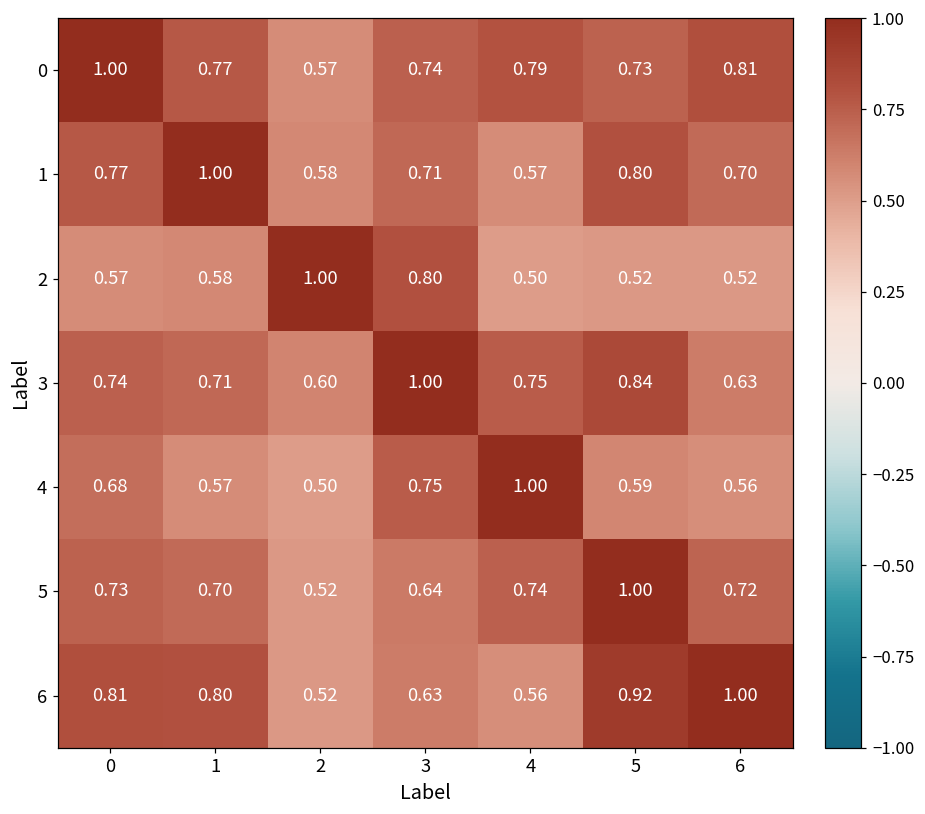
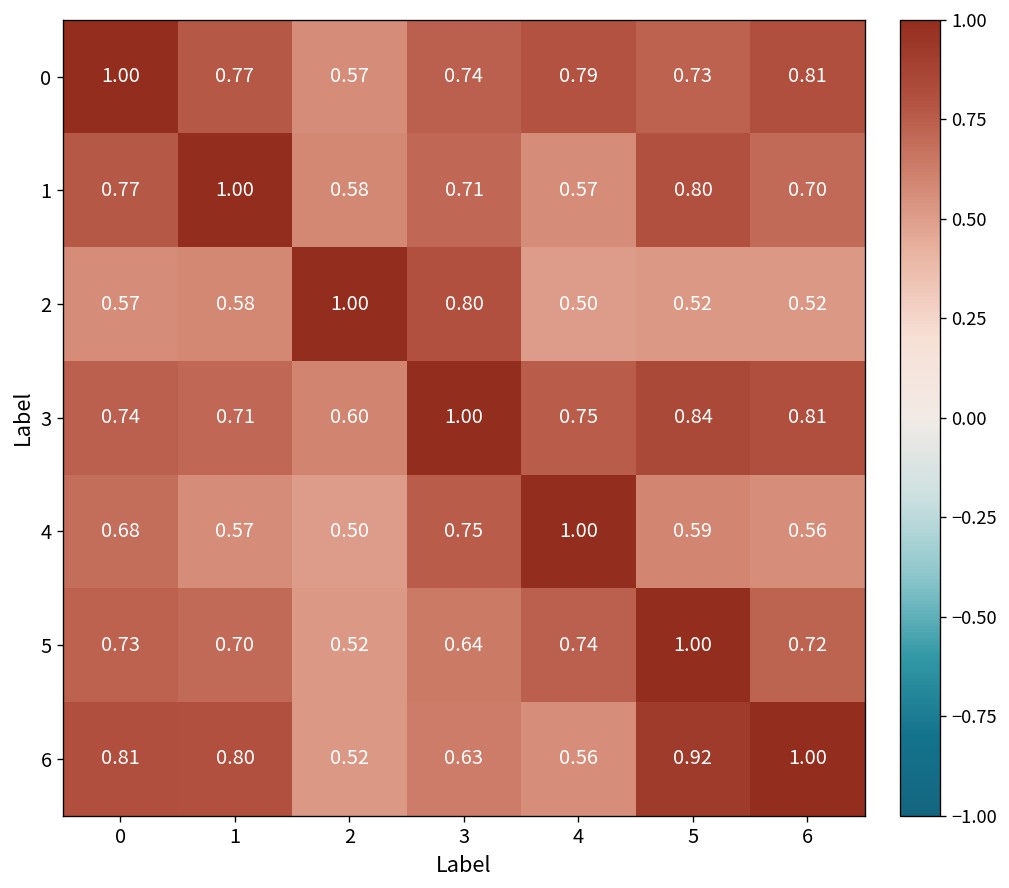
  {
    "0": {
      "0": 1.00,
      "1": 0.77,
      "2": 0.57,
      "3": 0.74,
      "4": 0.79,
      "5": 0.73,
      "6": 0.81
    },
    "1": {
      "0": 0.77,
      "1": 1.00,
      "2": 0.58,
      "3": 0.71,
      "4": 0.57,
      "5": 0.80,
      "6": 0.70
    },
    "2": {
      "0": 0.57,
      "1": 0.58,
      "2": 1.00,
      "3": 0.80,
      "4": 0.50,
      "5": 0.52,
      "6": 0.52
    },
    "3": {
      "0": 0.74,
      "1": 0.71,
      "2": 0.60,
      "3": 1.00,
      "4": 0.75,
      "5": 0.84,
-     "6": 0.63
+     "6": 0.81
    },
    "4": {
      "0": 0.68,
      "1": 0.57,
      "2": 0.50,
      "3": 0.75,
      "4": 1.00,
      "5": 0.59,
      "6": 0.56
    },
    "5": {
      "0": 0.73,
      "1": 0.70,
      "2": 0.52,
      "3": 0.64,
      "4": 0.74,
      "5": 1.00,
      "6": 0.72
    },
    "6": {
      "0": 0.81,
      "1": 0.80,
      "2": 0.52,
      "3": 0.63,
      "4": 0.56,
      "5": 0.92,
      "6": 1.00
    }
  }
